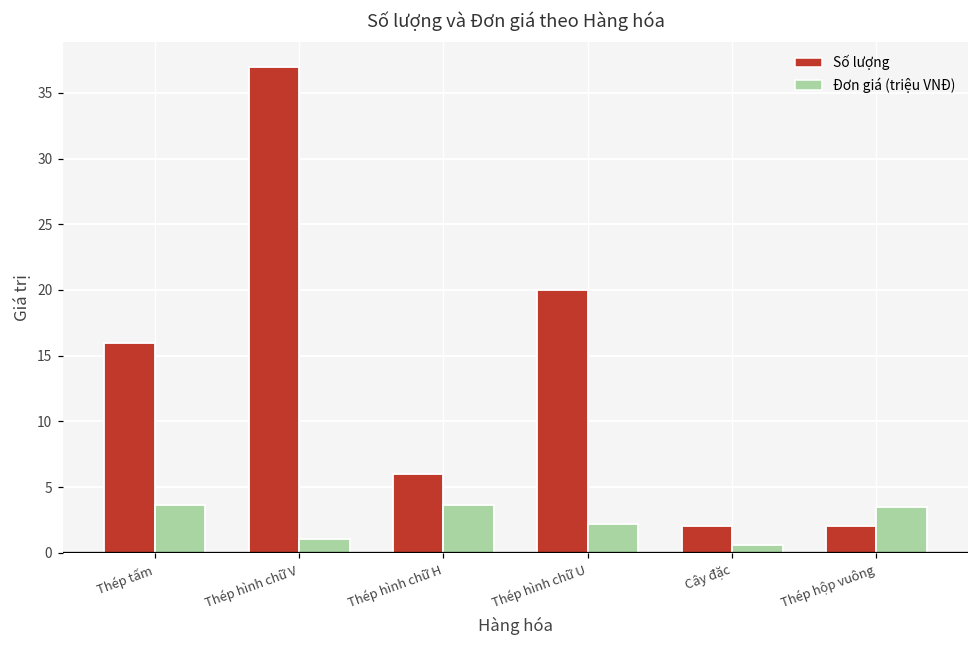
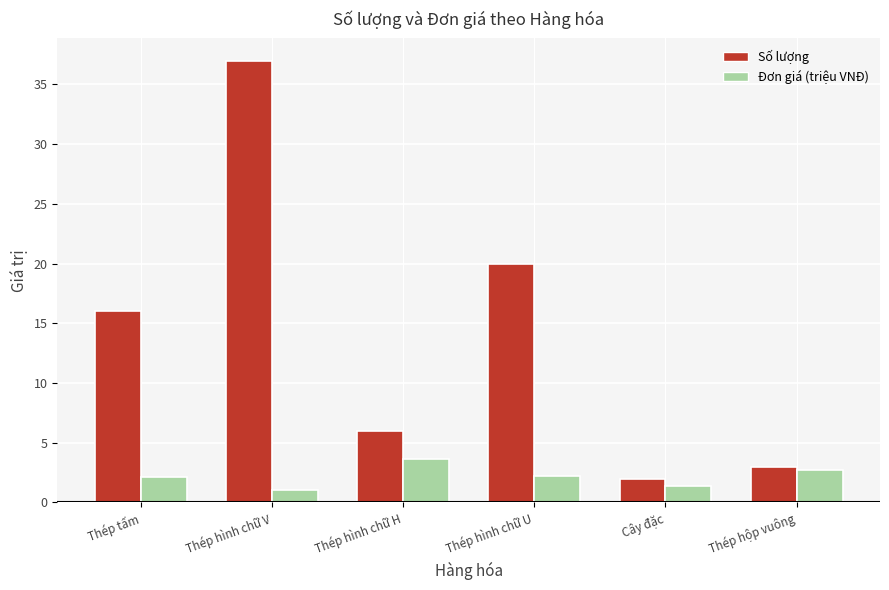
  {
    "Số lượng": {
      "Thép tấm": 16,
      "Thép hình chữ V": 37,
      "Thép hình chữ H": 6,
      "Thép hình chữ U": 20,
      "Cây đặc": 2,
-     "Thép hộp vuông": 2
+     "Thép hộp vuông": 3
    },
    "Đơn giá (triệu VNĐ)": {
-     "Thép tấm": 3.6,
+     "Thép tấm": 2.1,
      "Thép hình chữ V": 1.0,
      "Thép hình chữ H": 3.6,
      "Thép hình chữ U": 2.2,
-     "Cây đặc": 0.6,
-     "Thép hộp vuông": 3.4
+     "Cây đặc": 1.4,
+     "Thép hộp vuông": 2.7
    }
  }
